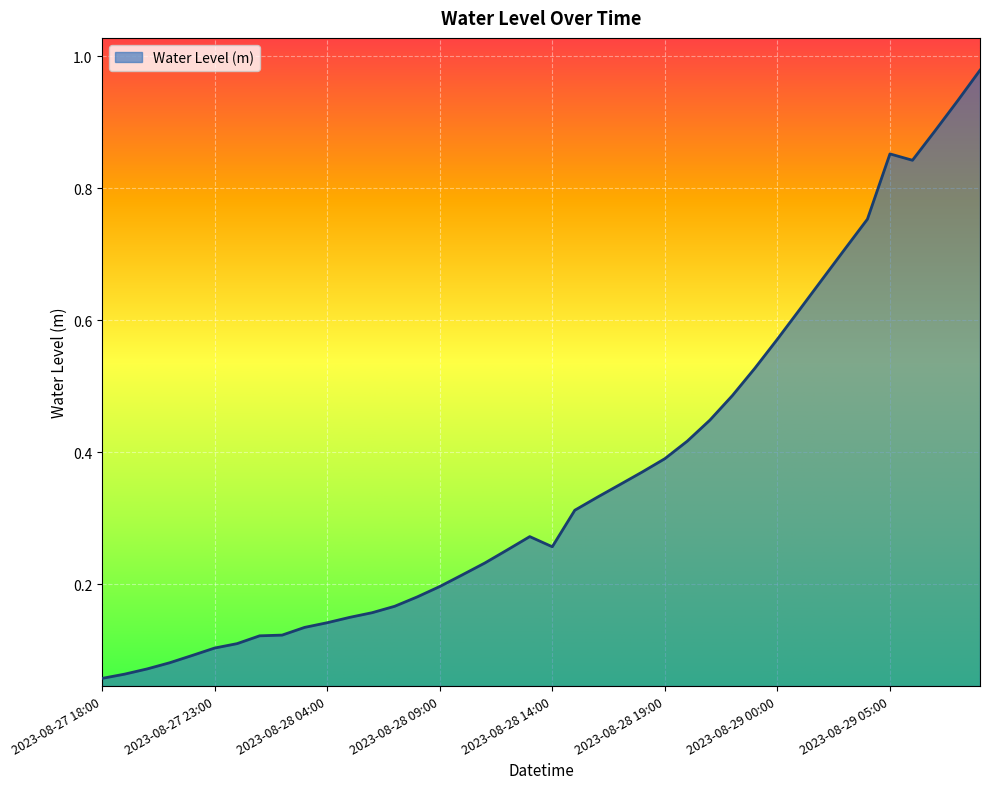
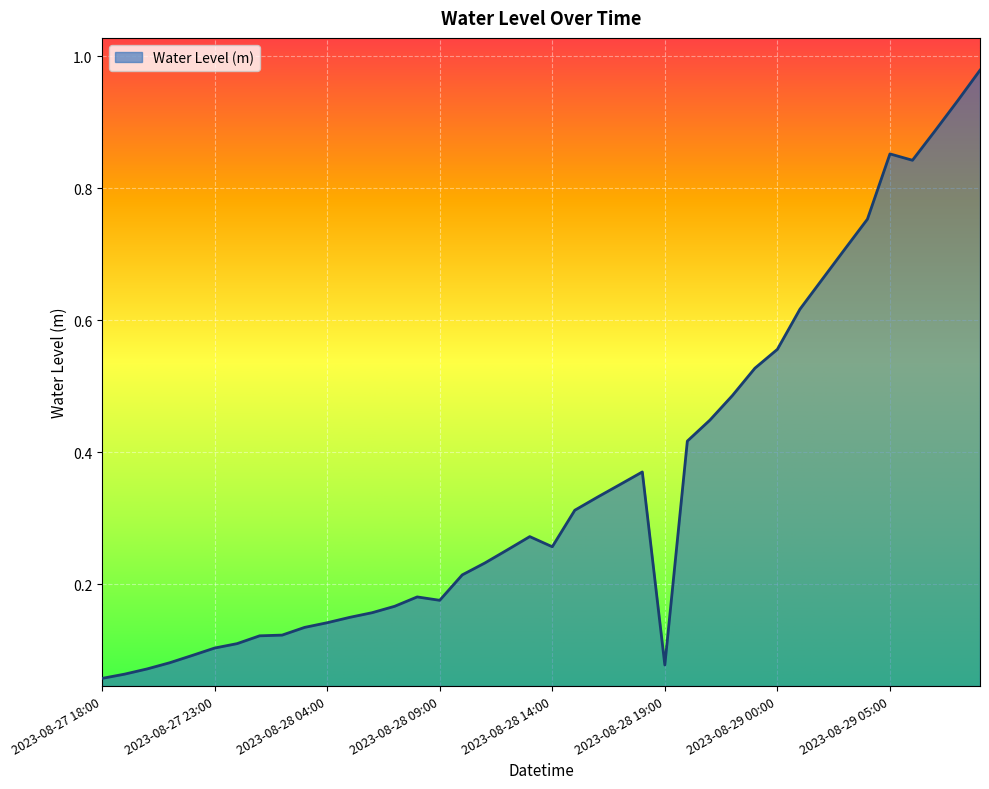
  {
    "2023-08-27 18:00": 0.06,
    "2023-08-27 23:00": 0.10,
    "2023-08-28 04:00": 0.14,
-   "2023-08-28 09:00": 0.20,
+   "2023-08-28 09:00": 0.18,
    "2023-08-28 14:00": 0.26,
-   "2023-08-28 19:00": 0.39,
-   "2023-08-29 00:00": 0.57,
+   "2023-08-28 19:00": 0.08,
+   "2023-08-29 00:00": 0.56,
    "2023-08-29 05:00": 0.85
  }
